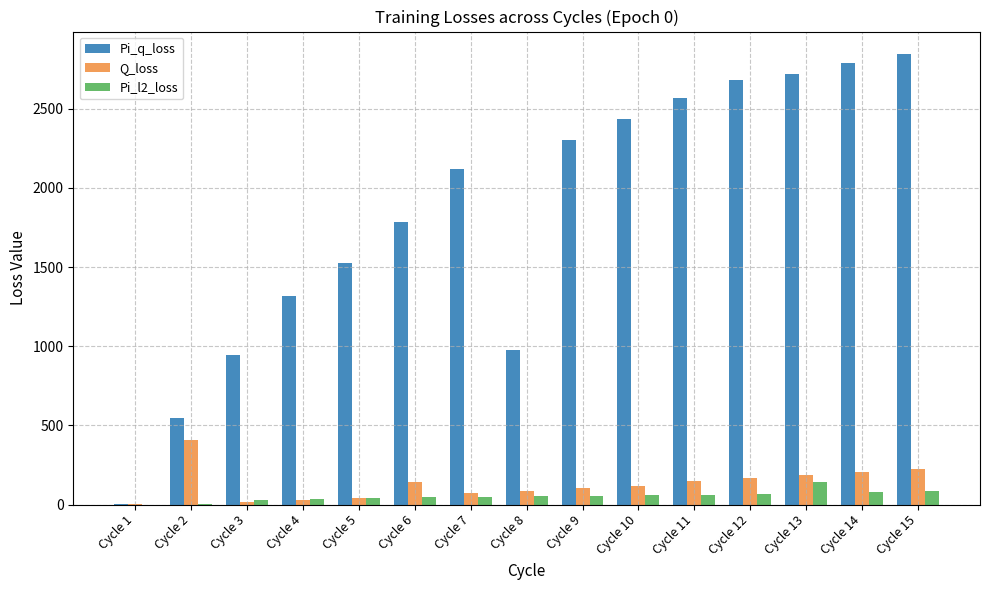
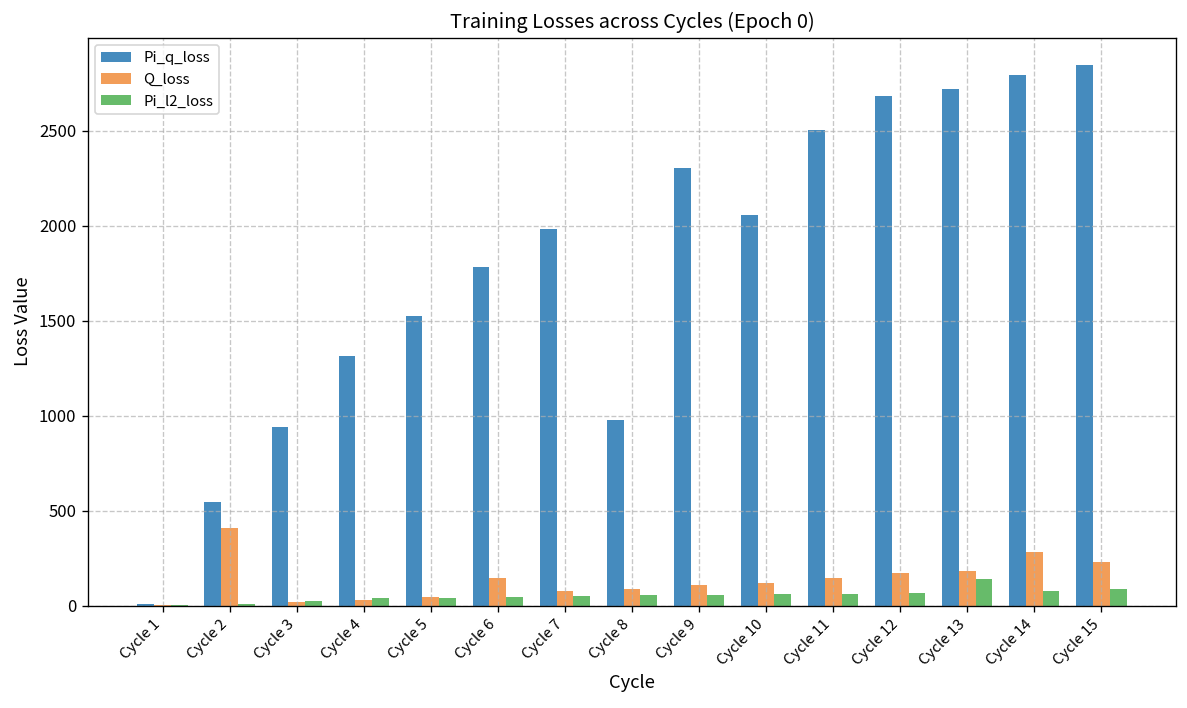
  {
    "Pi_q_loss": {
      "Cycle 2": 540,
      "Cycle 3": 940,
      "Cycle 4": 1310,
      "Cycle 5": 1520,
      "Cycle 6": 1780,
-     "Cycle 7": 2120,
+     "Cycle 7": 1980,
      "Cycle 8": 980,
      "Cycle 9": 2300,
-     "Cycle 10": 2440,
-     "Cycle 11": 2570,
+     "Cycle 10": 2060,
+     "Cycle 11": 2500,
      "Cycle 12": 2680,
      "Cycle 13": 2720,
      "Cycle 14": 2790,
      "Cycle 15": 2850
    },
    "Q_loss": {
      "Cycle 2": 410,
      "Cycle 3": 20,
      "Cycle 4": 30,
      "Cycle 5": 40,
      "Cycle 6": 140,
      "Cycle 7": 80,
      "Cycle 8": 90,
      "Cycle 9": 110,
      "Cycle 10": 120,
      "Cycle 11": 150,
      "Cycle 12": 170,
      "Cycle 13": 180,
-     "Cycle 14": 200,
+     "Cycle 14": 280,
      "Cycle 15": 230
    },
    "Pi_l2_loss": {
      "Cycle 3": 30,
      "Cycle 4": 40,
      "Cycle 5": 40,
      "Cycle 6": 50,
      "Cycle 7": 50,
      "Cycle 8": 50,
      "Cycle 9": 60,
      "Cycle 10": 60,
      "Cycle 11": 60,
      "Cycle 12": 70,
      "Cycle 13": 140,
      "Cycle 14": 80,
      "Cycle 15": 80
    }
  }
